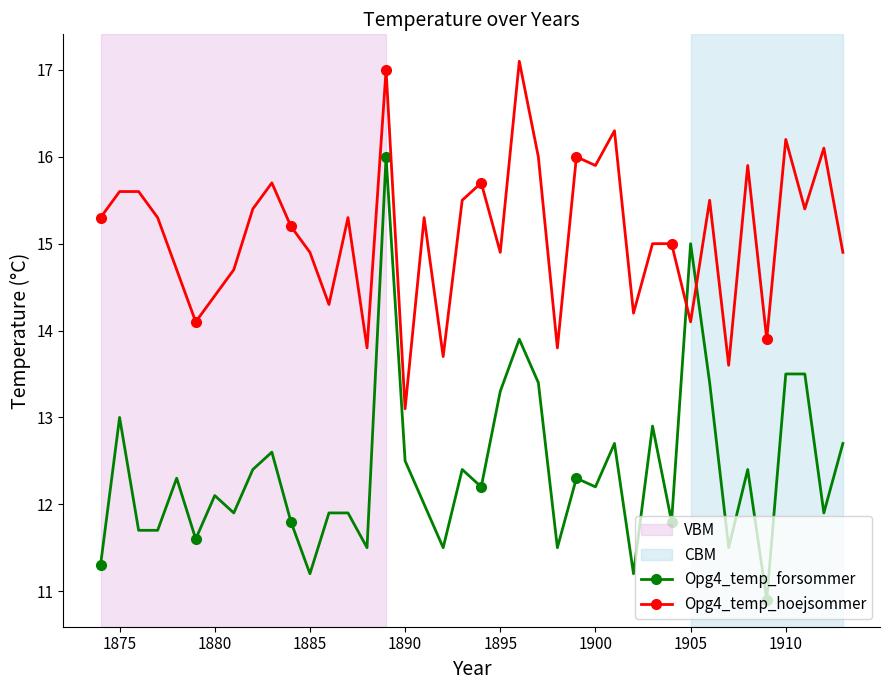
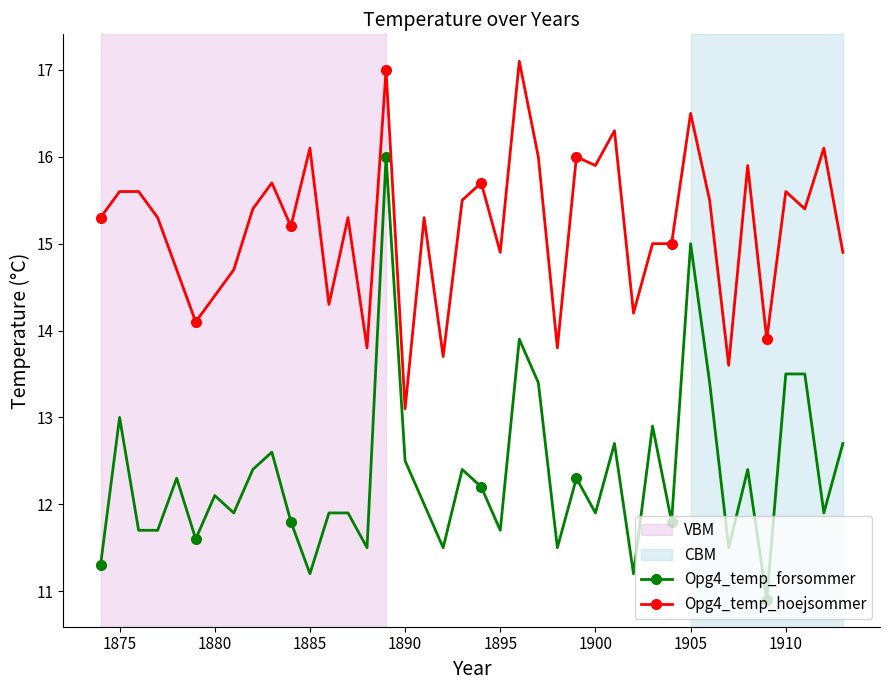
  {
    "Opg4_temp_forsommer": {
      "1875": 13.0,
      "1880": 12.1,
      "1885": 11.2,
      "1890": 12.5,
-     "1895": 13.3,
-     "1900": 12.2,
+     "1895": 11.7,
+     "1900": 11.9,
      "1905": 15.0,
      "1910": 13.5
    },
    "Opg4_temp_hoejsommer": {
      "1875": 15.6,
      "1880": 14.4,
-     "1885": 14.9,
+     "1885": 16.1,
      "1890": 13.1,
      "1895": 14.9,
      "1900": 15.9,
-     "1905": 14.1,
-     "1910": 16.2
+     "1905": 16.5,
+     "1910": 15.6
    }
  }
